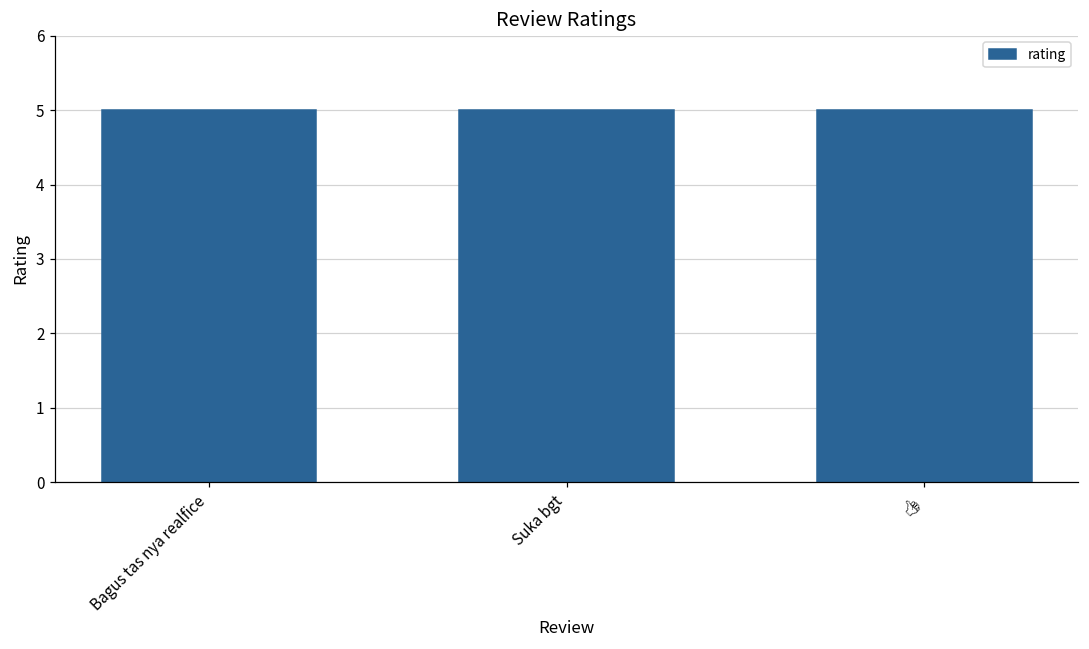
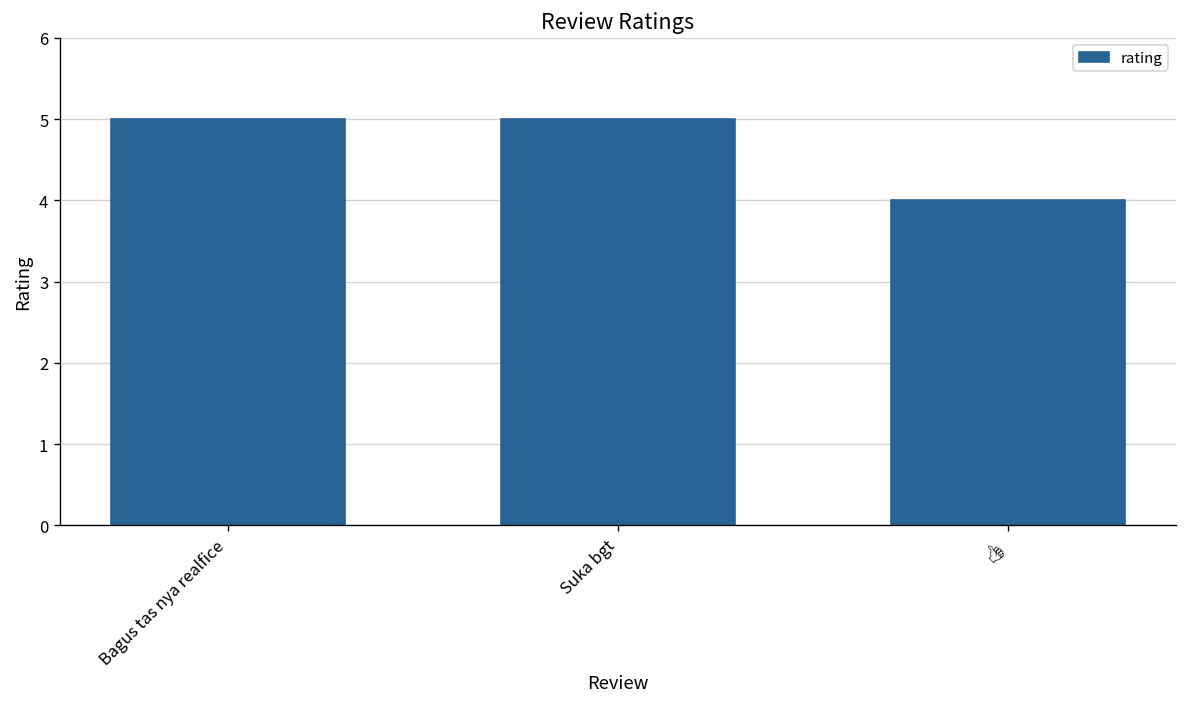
  {
    "Bagus tas nya realfice": 5,
    "Suka bgt": 5,
-   "👍": 5
+   "👍": 4
  }
